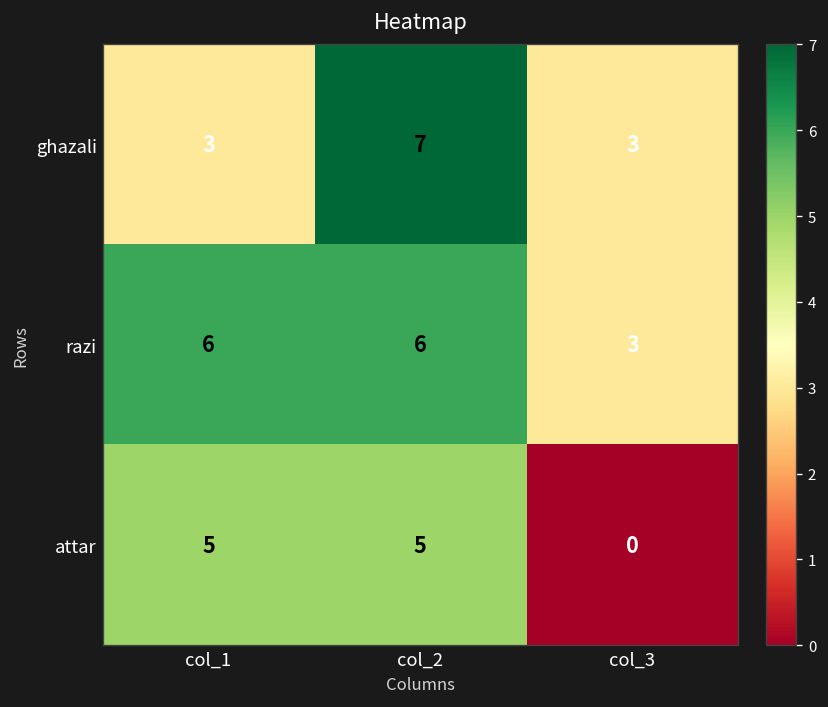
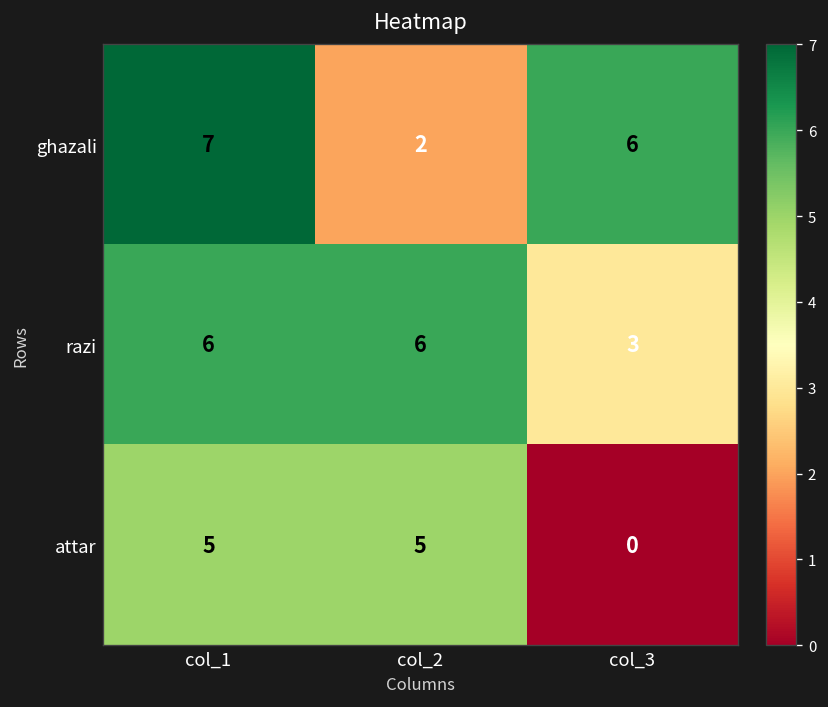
  {
    "ghazali": {
-     "col_1": 3,
-     "col_2": 7,
-     "col_3": 3
+     "col_1": 7,
+     "col_2": 2,
+     "col_3": 6
    },
    "razi": {
      "col_1": 6,
      "col_2": 6,
      "col_3": 3
    },
    "attar": {
      "col_1": 5,
      "col_2": 5,
      "col_3": 0
    }
  }
